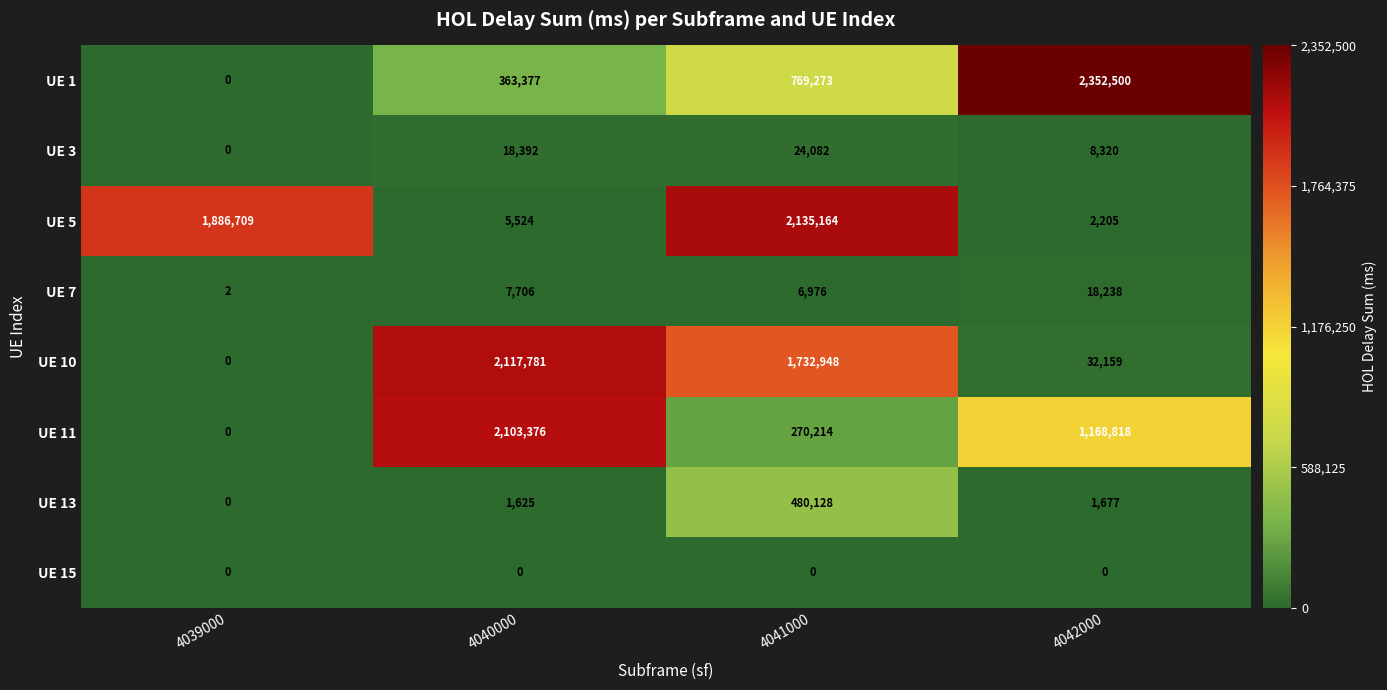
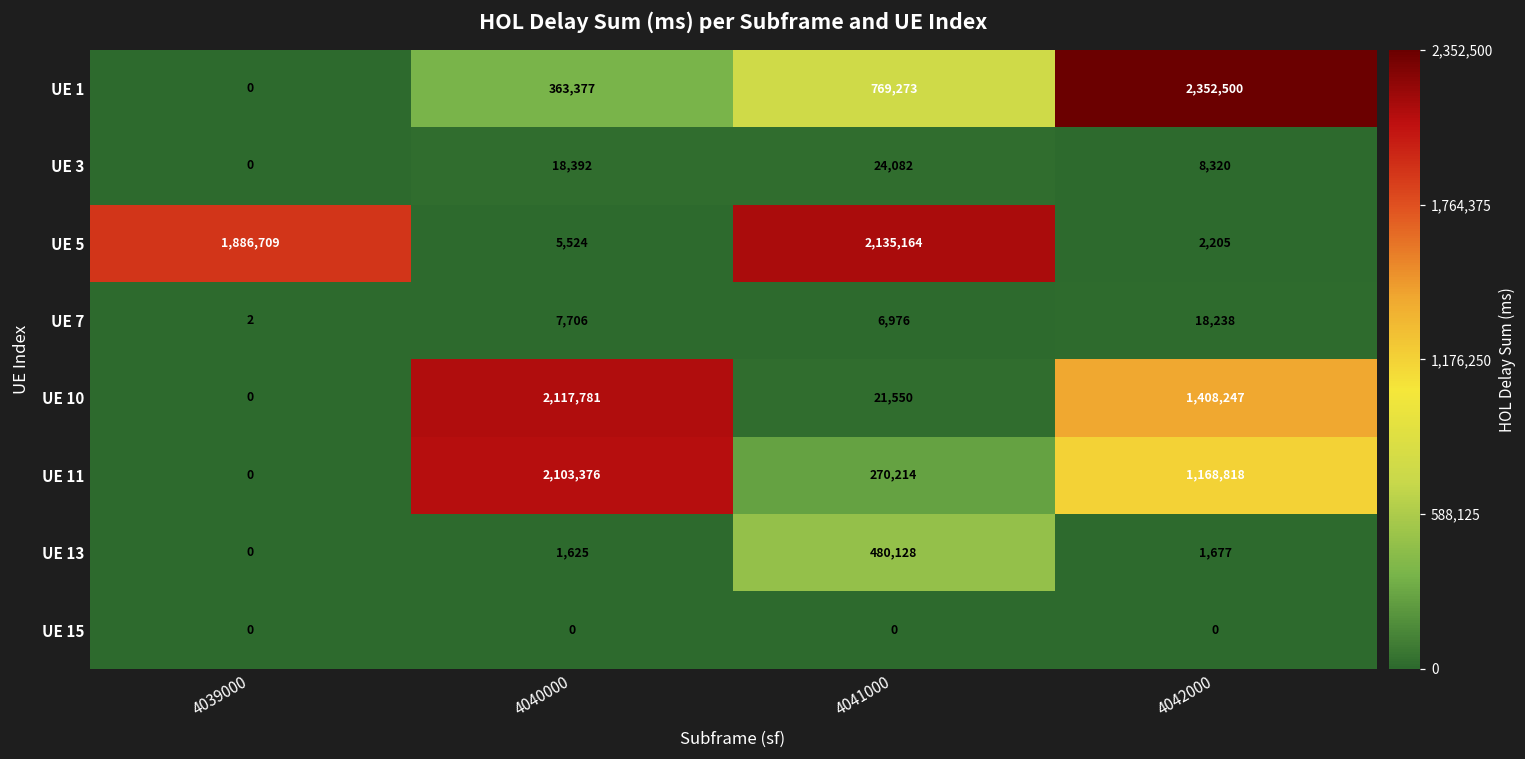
  {
    "UE 1": {
      "4039000": "0",
      "4040000": "363,377",
      "4041000": "769,273",
      "4042000": "2,352,500"
    },
    "UE 3": {
      "4039000": "0",
      "4040000": "18,392",
      "4041000": "24,082",
      "4042000": "8,320"
    },
    "UE 5": {
      "4039000": "1,886,709",
      "4040000": "5,524",
      "4041000": "2,135,164",
      "4042000": "2,205"
    },
    "UE 7": {
      "4039000": "2",
      "4040000": "7,706",
      "4041000": "6,976",
      "4042000": "18,238"
    },
    "UE 10": {
      "4039000": "0",
      "4040000": "2,117,781",
-     "4041000": "1,732,948",
-     "4042000": "32,159"
+     "4041000": "21,550",
+     "4042000": "1,408,247"
    },
    "UE 11": {
      "4039000": "0",
      "4040000": "2,103,376",
      "4041000": "270,214",
      "4042000": "1,168,818"
    },
    "UE 13": {
      "4039000": "0",
      "4040000": "1,625",
      "4041000": "480,128",
      "4042000": "1,677"
    },
    "UE 15": {
      "4039000": "0",
      "4040000": "0",
      "4041000": "0",
      "4042000": "0"
    }
  }
